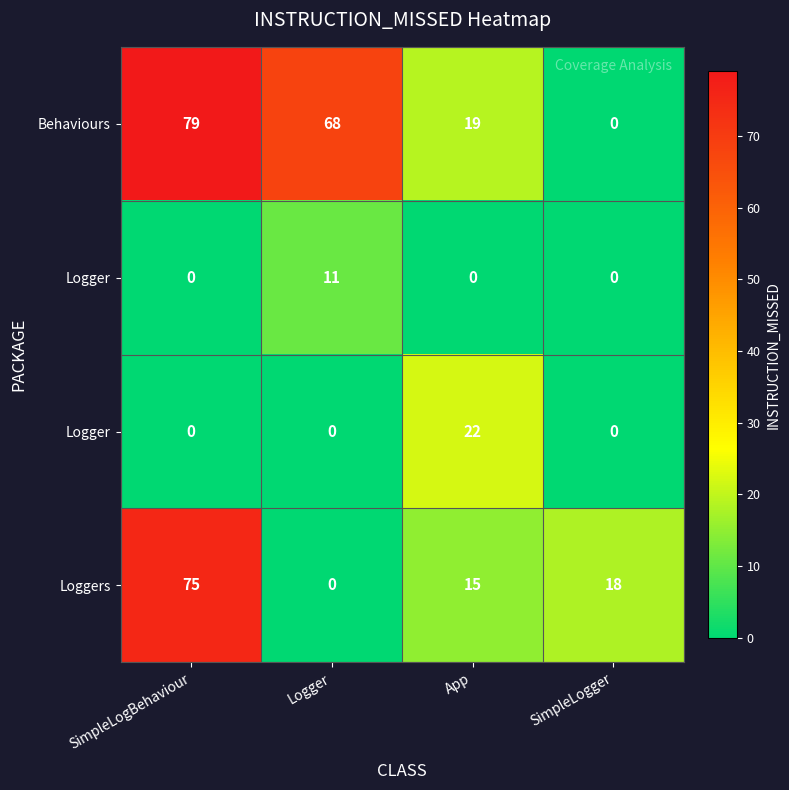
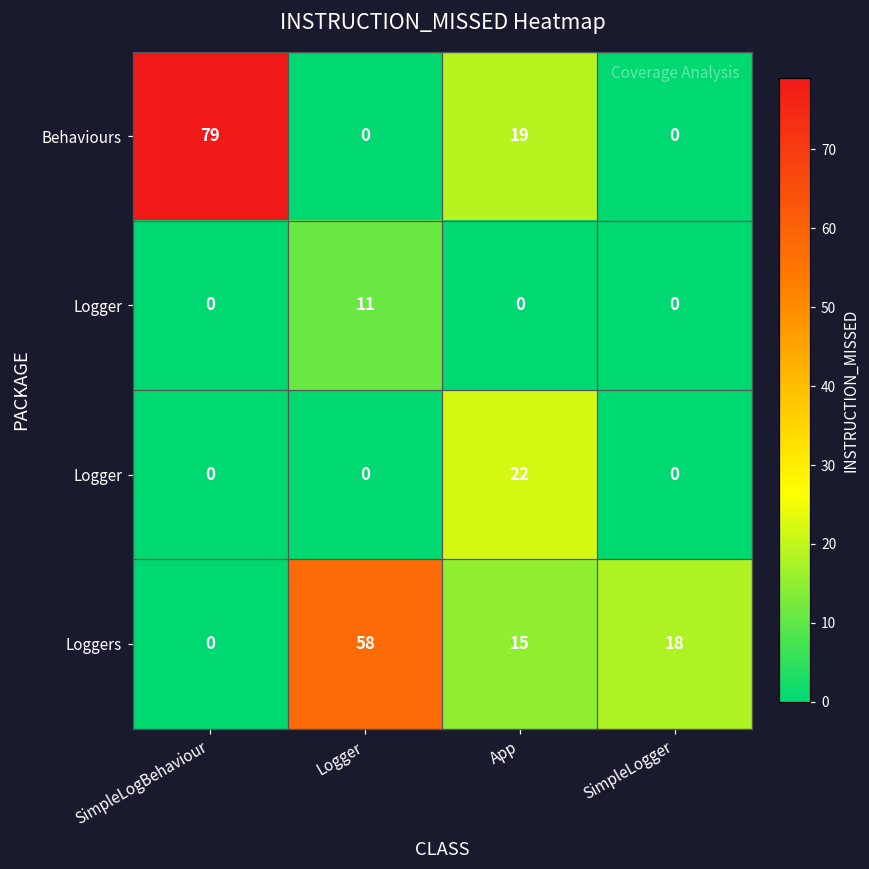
  {
    "Behaviours": {
      "SimpleLogBehaviour": 79,
-     "Logger": 68,
+     "Logger": 0,
      "App": 19
    },
    "Loggers": {
-     "SimpleLogBehaviour": 75,
-     "Logger": 0,
+     "SimpleLogBehaviour": 0,
+     "Logger": 58,
      "App": 15,
      "SimpleLogger": 18
    }
  }
